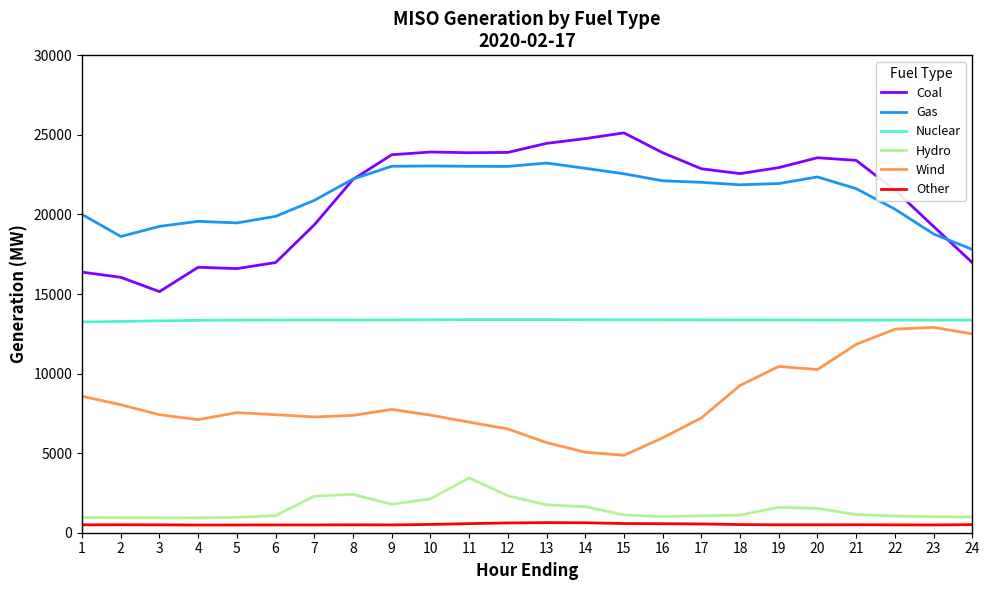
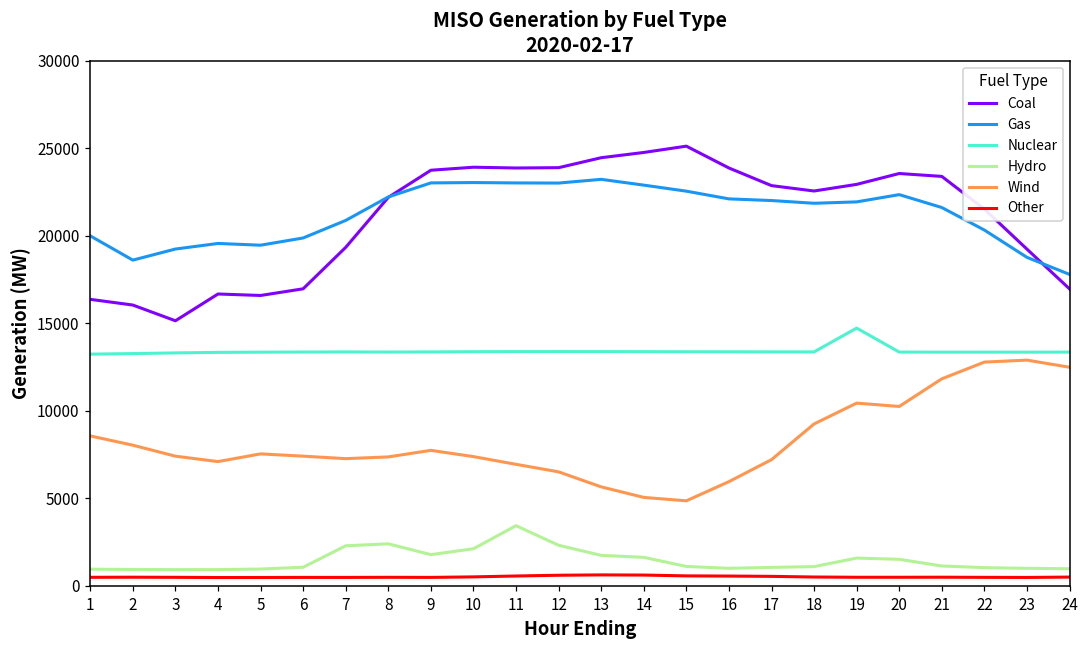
  {
    "Coal": {
      "1": 16400,
      "2": 16100,
      "3": 15200,
      "4": 16700,
      "5": 16600,
      "6": 17000,
      "7": 19300,
      "9": 23800,
      "10": 23900,
      "11": 23900,
      "12": 23900,
      "13": 24500,
      "14": 24800,
      "15": 25100,
      "16": 23900,
      "17": 22900,
      "18": 22600,
      "19": 22900,
      "20": 23600,
      "21": 23400,
      "23": 19200,
      "24": 17000
    },
    "Gas": {
      "1": 20000,
      "2": 18600,
      "3": 19300,
      "4": 19600,
      "5": 19500,
      "6": 19900,
      "7": 20900,
      "9": 23000,
      "10": 23000,
      "11": 23000,
      "12": 23000,
      "13": 23200,
      "14": 22900,
      "15": 22600,
      "16": 22100,
      "17": 22000,
      "18": 21900,
      "19": 21900,
      "20": 22400,
      "21": 21600,
      "22": 20300,
      "23": 18800,
      "24": 17800
    },
    "Nuclear": {
      "1": 13200,
      "2": 13300,
      "3": 13300,
      "4": 13300,
      "5": 13400,
      "6": 13400,
      "7": 13400,
      "8": 13400,
      "9": 13400,
      "10": 13400,
      "11": 13400,
      "12": 13400,
      "13": 13400,
      "14": 13400,
      "15": 13400,
      "16": 13400,
      "17": 13400,
      "18": 13400,
-     "19": 13400,
+     "19": 14700,
      "20": 13400,
      "21": 13400,
      "22": 13400,
      "23": 13400,
      "24": 13400
    },
    "Hydro": {
      "1": 1000,
      "2": 900,
      "3": 900,
      "4": 900,
      "5": 1000,
      "6": 1100,
      "7": 2300,
      "8": 2400,
      "9": 1800,
      "10": 2100,
      "11": 3400,
      "12": 2300,
      "13": 1800,
      "14": 1600,
      "15": 1100,
      "16": 1000,
      "17": 1100,
      "18": 1100,
      "19": 1600,
      "20": 1500,
      "21": 1100,
      "22": 1000,
      "23": 1000,
      "24": 1000
    },
    "Wind": {
      "1": 8600,
      "2": 8000,
      "3": 7400,
      "4": 7100,
      "5": 7500,
      "6": 7400,
      "7": 7300,
      "8": 7400,
      "9": 7700,
      "10": 7400,
      "11": 7000,
      "12": 6500,
      "13": 5700,
      "14": 5100,
      "15": 4900,
      "16": 6000,
      "17": 7200,
      "18": 9300,
      "19": 10400,
      "20": 10300,
      "21": 11800,
      "22": 12800,
      "23": 12900,
      "24": 12500
    },
    "Other": {
      "1": 500,
      "2": 500,
      "3": 500,
      "4": 500,
      "5": 500,
      "6": 500,
      "7": 500,
      "8": 500,
      "9": 500,
      "10": 500,
      "11": 600,
      "12": 600,
      "13": 600,
      "14": 600,
      "15": 600,
      "16": 600,
      "17": 600,
      "18": 500,
      "19": 500,
      "20": 500,
      "21": 500,
      "22": 500,
      "23": 500,
      "24": 500
    }
  }
